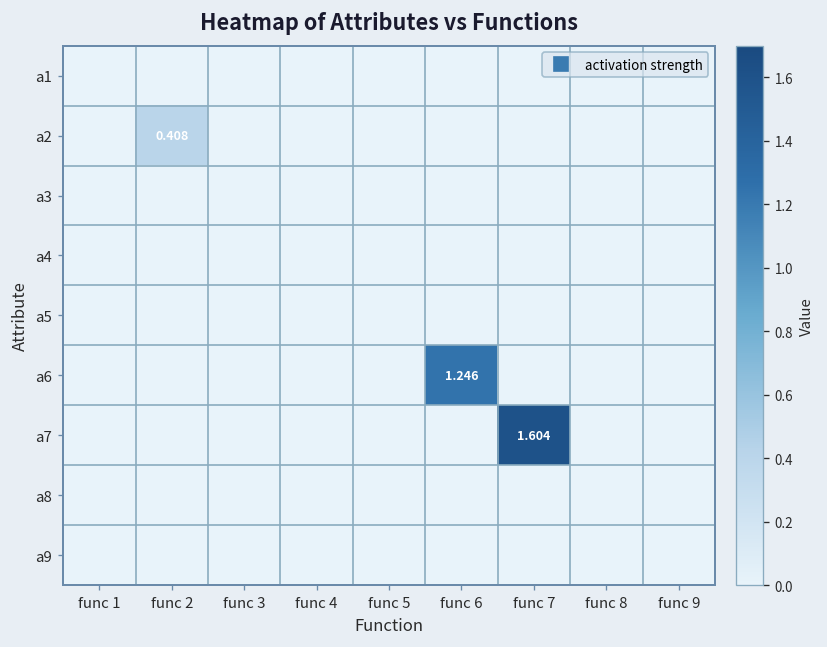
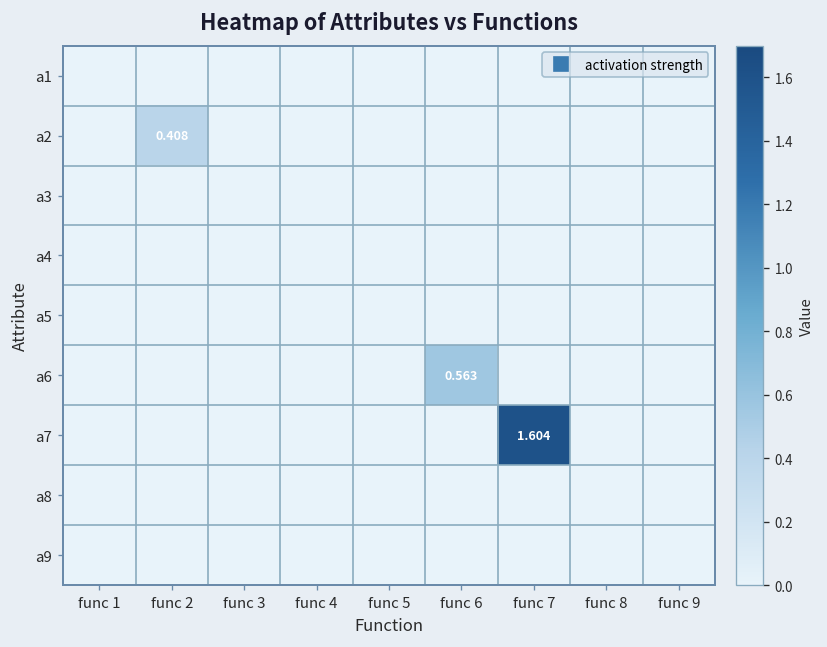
  {
    "a2": {
      "func 2": 0.408
    },
    "a6": {
-     "func 6": 1.246
+     "func 6": 0.563
    },
    "a7": {
      "func 7": 1.604
    }
  }
